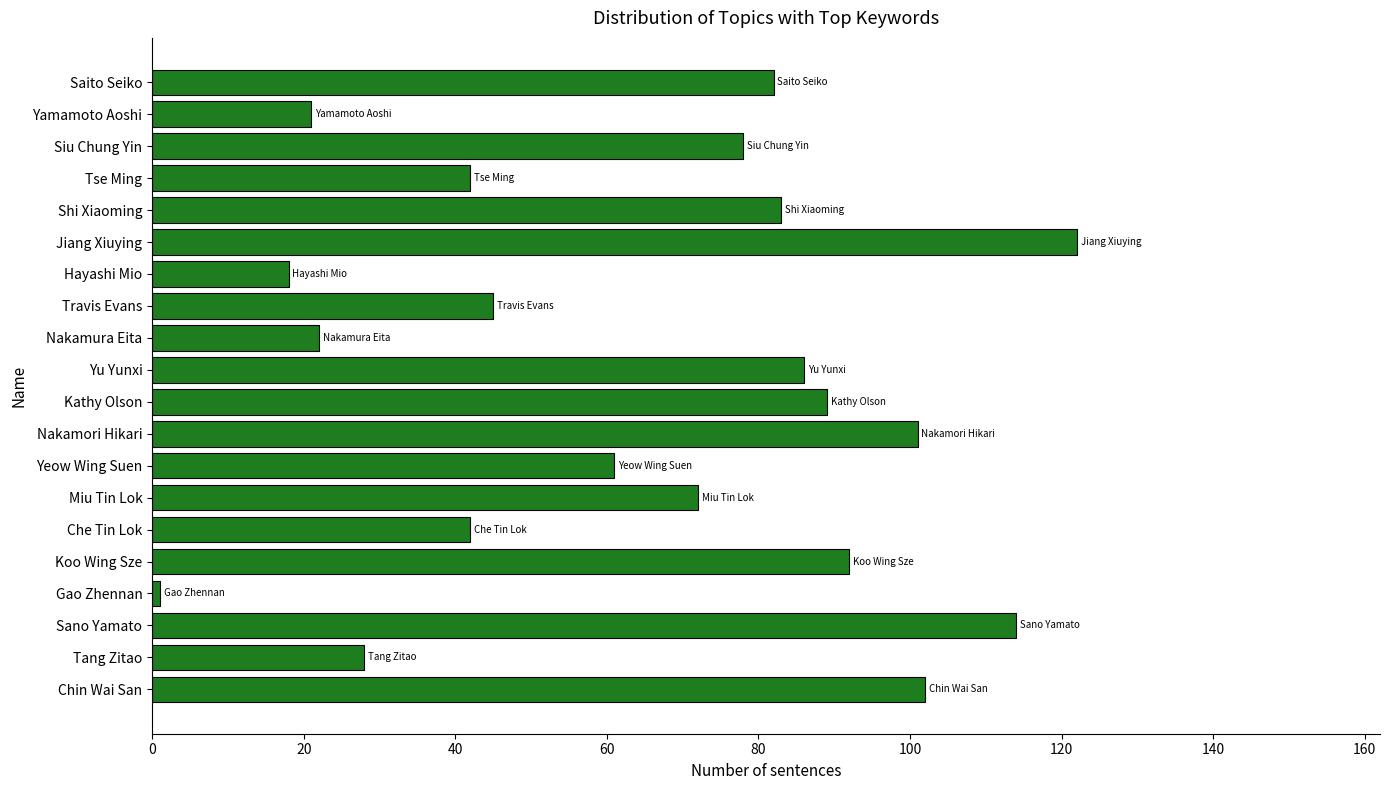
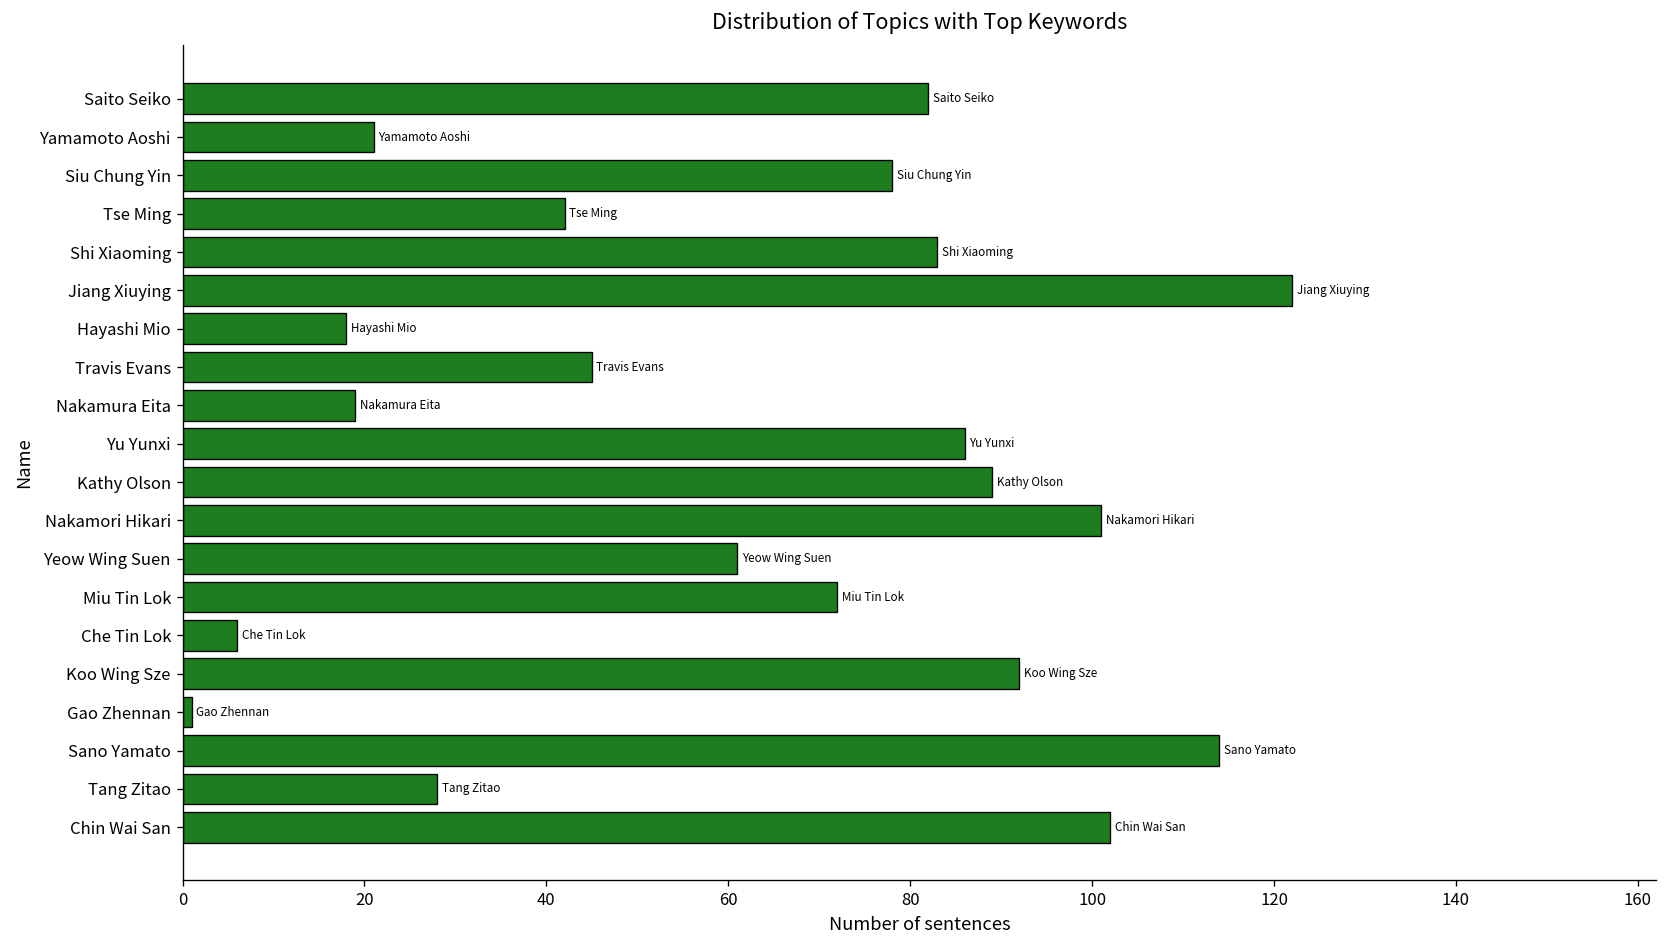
  {
    "Saito Seiko": 82,
    "Yamamoto Aoshi": 21,
    "Siu Chung Yin": 78,
    "Tse Ming": 42,
    "Shi Xiaoming": 83,
    "Jiang Xiuying": 122,
    "Hayashi Mio": 18,
    "Travis Evans": 45,
-   "Nakamura Eita": 22,
+   "Nakamura Eita": 19,
    "Yu Yunxi": 86,
    "Kathy Olson": 89,
    "Nakamori Hikari": 101,
    "Yeow Wing Suen": 61,
    "Miu Tin Lok": 72,
-   "Che Tin Lok": 42,
+   "Che Tin Lok": 6,
    "Koo Wing Sze": 92,
    "Gao Zhennan": 1,
    "Sano Yamato": 114,
    "Tang Zitao": 28,
    "Chin Wai San": 102
  }
